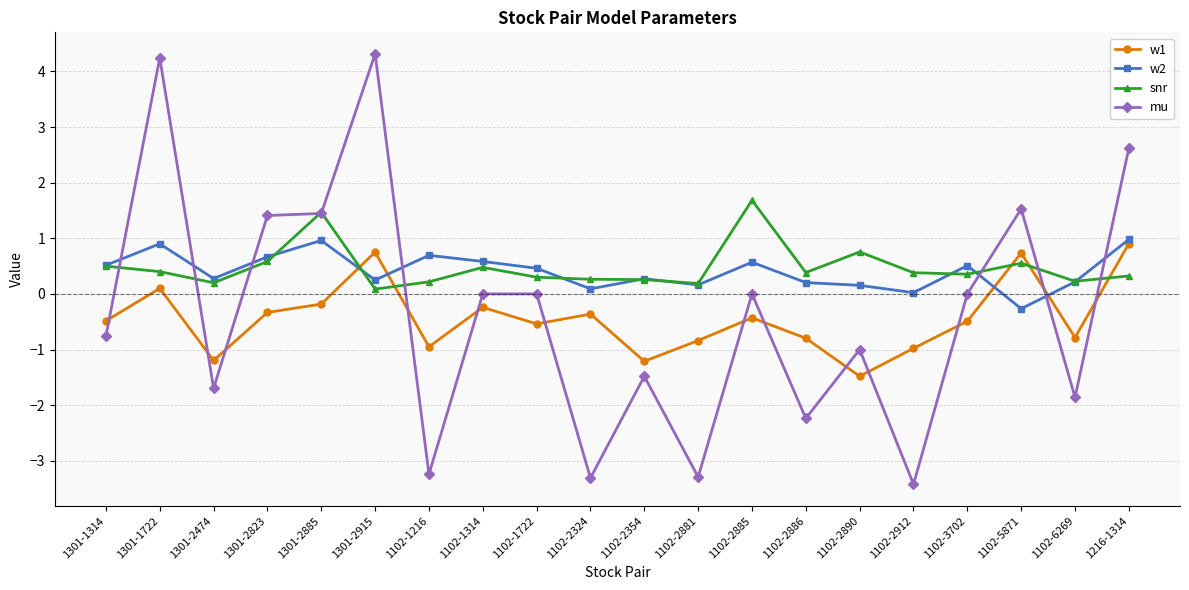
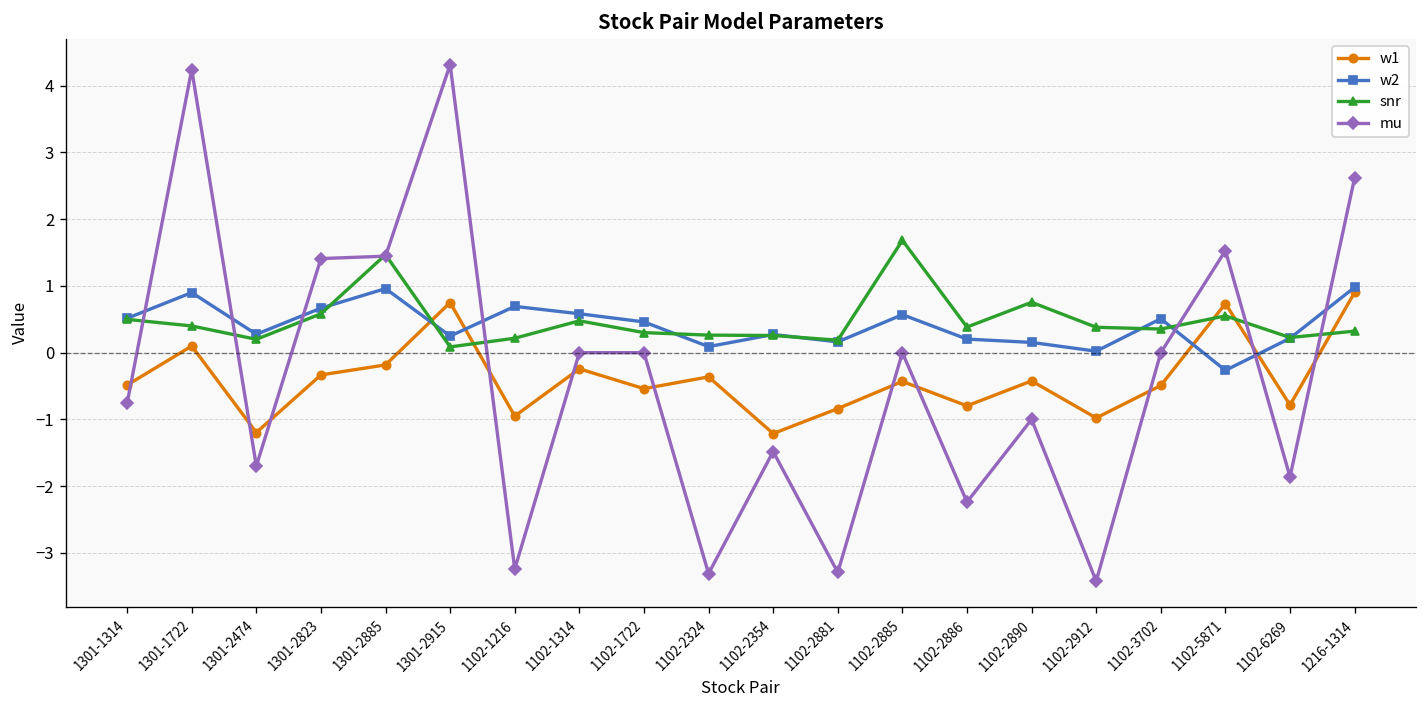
  {
    "w1": {
      "1301-1314": -0.5,
      "1301-1722": 0.1,
      "1301-2474": -1.2,
      "1301-2823": -0.3,
      "1301-2885": -0.2,
      "1301-2915": 0.8,
      "1102-1216": -1.0,
      "1102-1314": -0.2,
      "1102-1722": -0.5,
      "1102-2324": -0.4,
      "1102-2354": -1.2,
      "1102-2881": -0.8,
      "1102-2885": -0.4,
      "1102-2886": -0.8,
-     "1102-2890": -1.5,
+     "1102-2890": -0.4,
      "1102-2912": -1.0,
      "1102-3702": -0.5,
      "1102-5871": 0.7,
      "1102-6269": -0.8,
      "1216-1314": 0.9
    },
    "w2": {
      "1301-1722": 0.9,
      "1301-2474": 0.3,
      "1301-2823": 0.7,
      "1301-2885": 1.0,
      "1301-2915": 0.2,
      "1102-1216": 0.7,
      "1102-1314": 0.6,
      "1102-1722": 0.5,
      "1102-2324": 0.1,
      "1102-2885": 0.6,
      "1102-2886": 0.2,
      "1102-2890": 0.2,
      "1102-2912": 0.0,
      "1102-3702": 0.5,
      "1102-5871": -0.3,
      "1216-1314": 1.0
    },
    "snr": {
      "1301-1722": 0.4,
      "1301-2474": 0.2,
      "1301-2823": 0.6,
      "1301-2915": 0.1,
      "1102-1216": 0.2,
      "1102-1314": 0.5,
      "1102-1722": 0.3,
      "1102-2324": 0.3,
      "1102-2885": 1.7,
      "1102-2886": 0.4,
      "1102-2890": 0.8,
      "1102-2912": 0.4,
      "1102-3702": 0.4,
      "1102-5871": 0.6,
      "1216-1314": 0.3
    },
    "mu": {
      "1301-1314": -0.8,
      "1301-1722": 4.2,
      "1301-2474": -1.7,
      "1301-2823": 1.4,
      "1301-2915": 4.3,
      "1102-1216": -3.2,
      "1102-1314": 0.0,
      "1102-1722": 0.0,
      "1102-2324": -3.3,
      "1102-2354": -1.5,
      "1102-2881": -3.3,
      "1102-2885": 0.0,
      "1102-2886": -2.2,
      "1102-2890": -1.0,
      "1102-2912": -3.4,
      "1102-3702": 0.0,
      "1102-5871": 1.5,
      "1102-6269": -1.9,
      "1216-1314": 2.6
    }
  }
